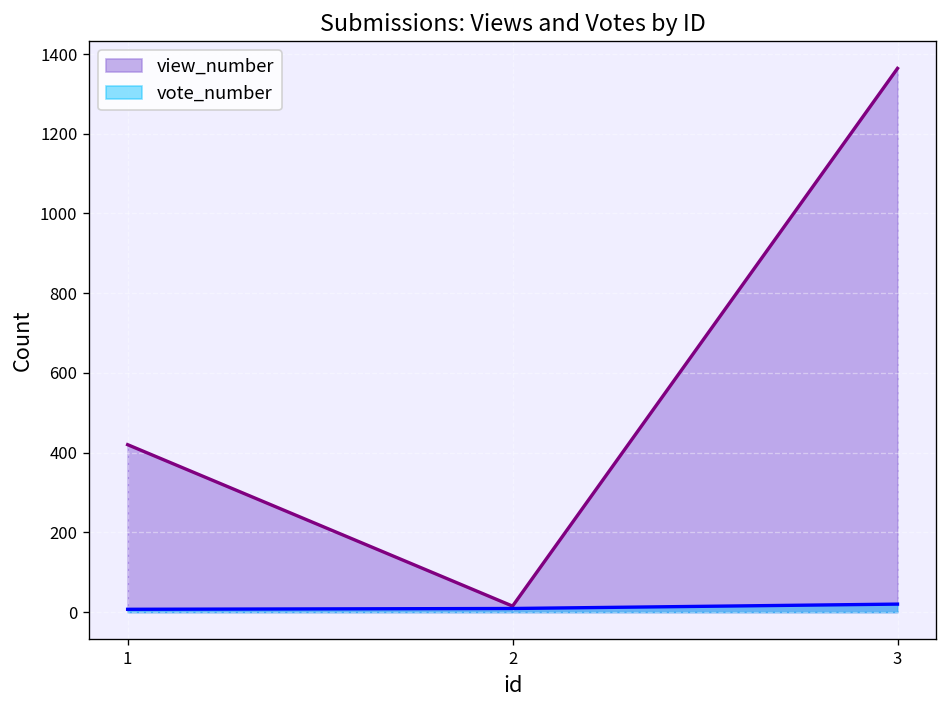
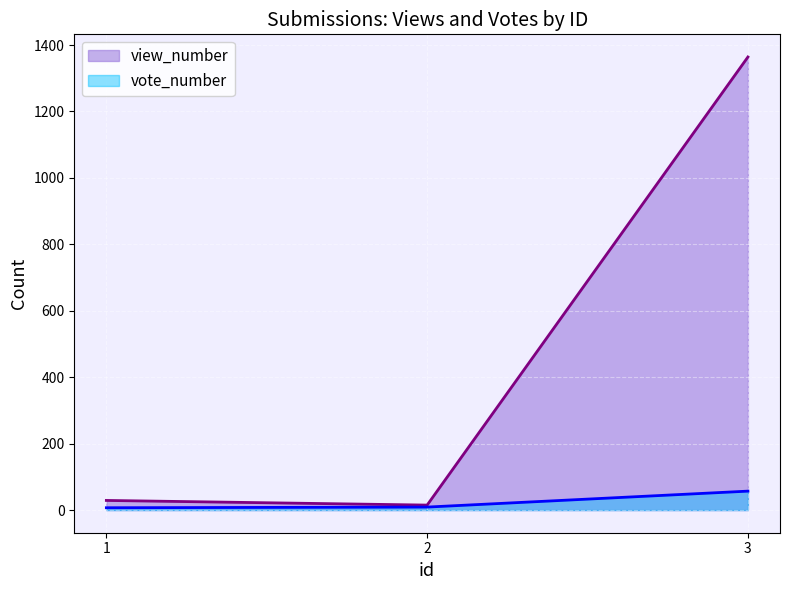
  {
    "view_number": {
-     "1": 420,
+     "1": 30,
      "3": 1360
    },
    "vote_number": {
      "1": 10,
-     "3": 20
+     "3": 60
    }
  }
